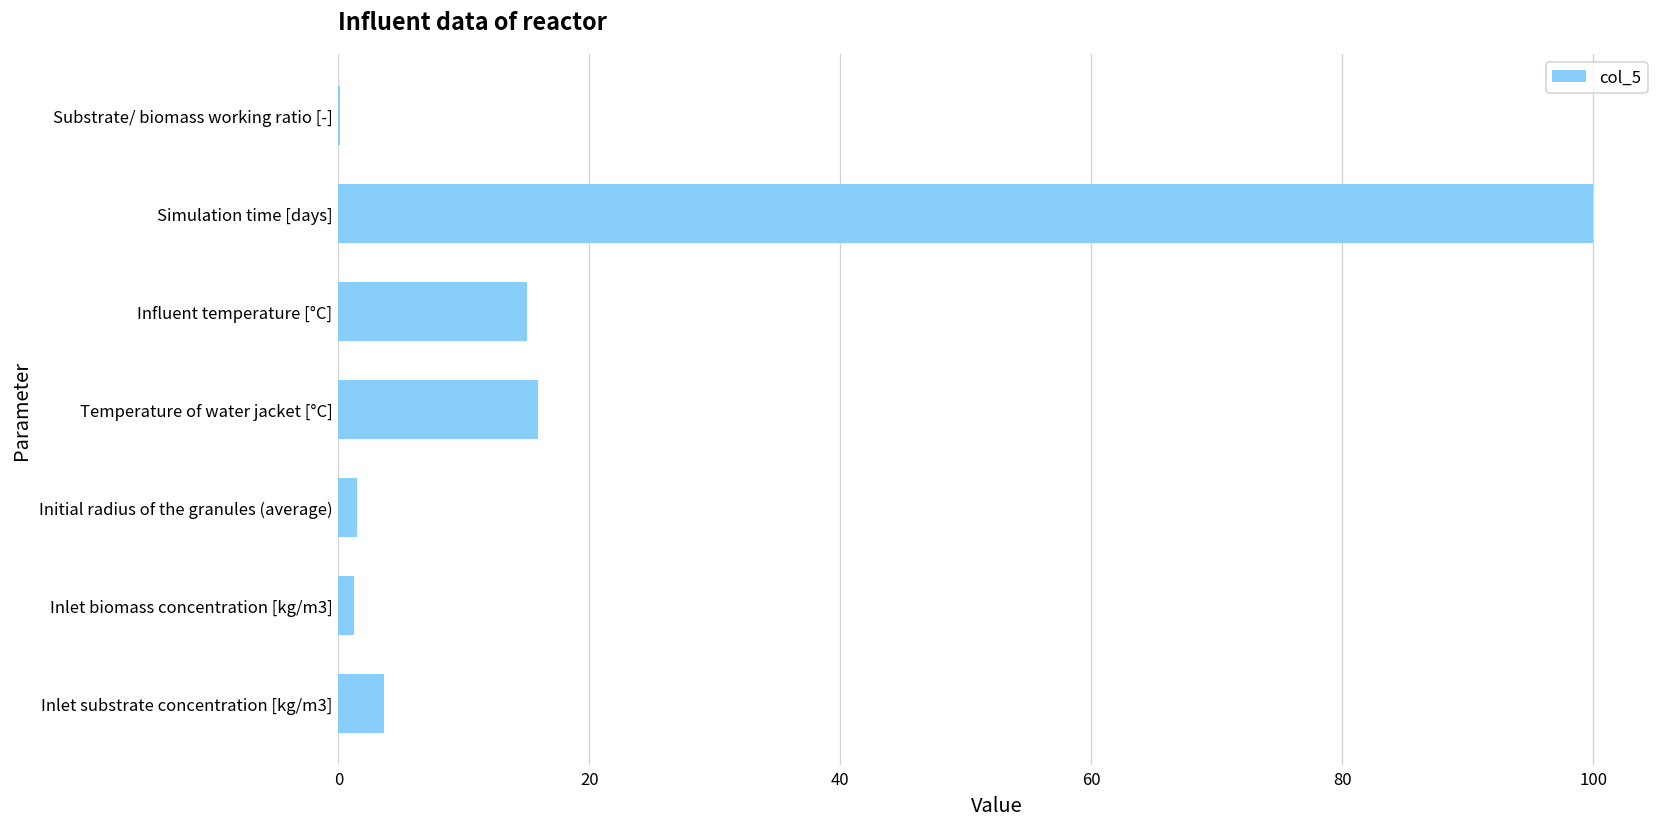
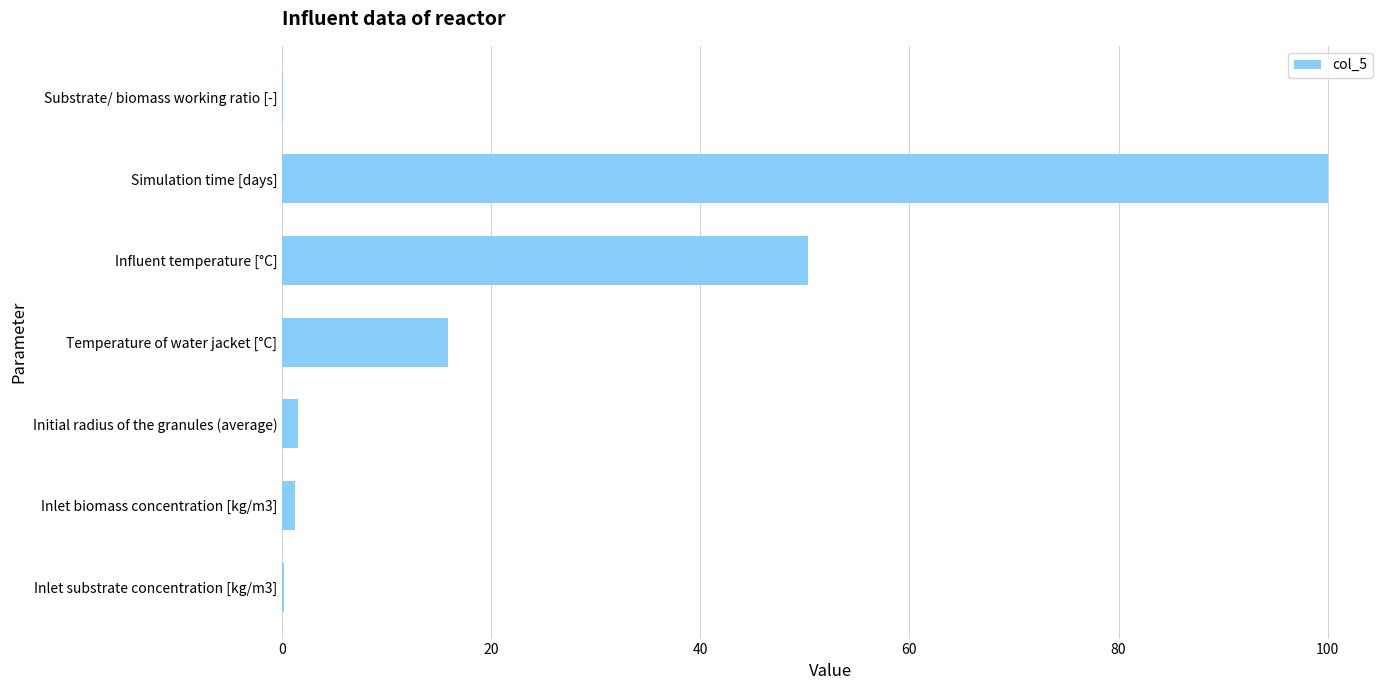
  {
    "Simulation time [days]": 100.0,
-   "Influent temperature [°C]": 15.0,
+   "Influent temperature [°C]": 50.3,
    "Temperature of water jacket [°C]": 15.9,
    "Initial radius of the granules (average)": 1.5,
    "Inlet biomass concentration [kg/m3]": 1.2,
-   "Inlet substrate concentration [kg/m3]": 3.6
+   "Inlet substrate concentration [kg/m3]": 0.2
  }
